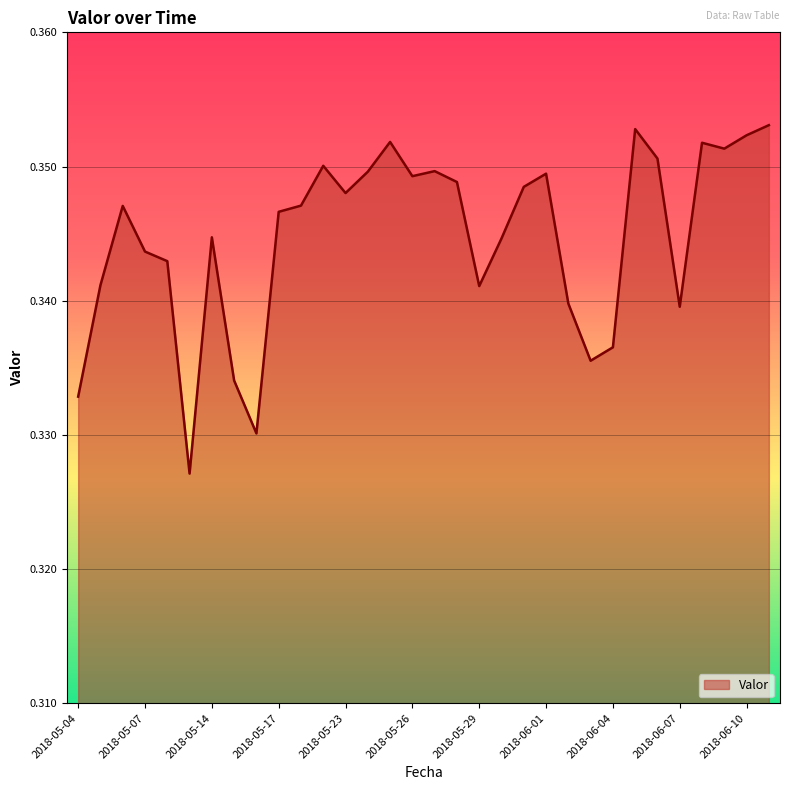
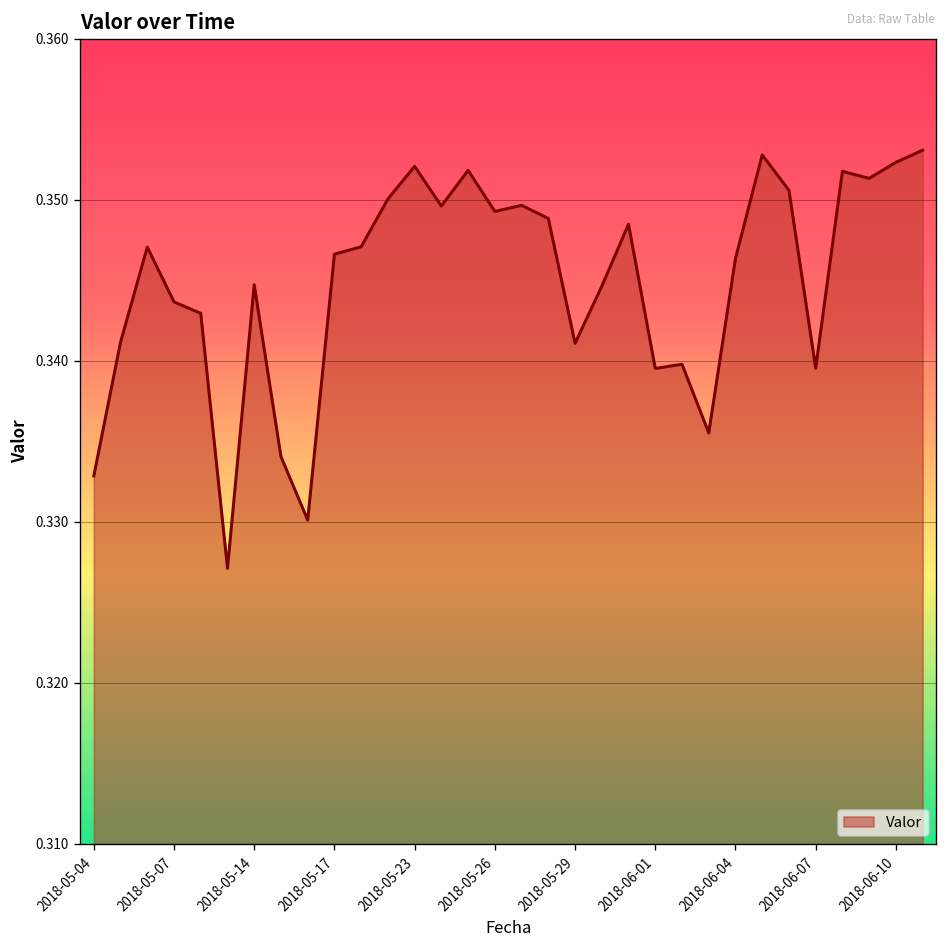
  {
    "2018-05-04": 0.3329,
    "2018-05-07": 0.3437,
    "2018-05-14": 0.3447,
    "2018-05-17": 0.3466,
-   "2018-05-23": 0.3480,
+   "2018-05-23": 0.3521,
    "2018-05-26": 0.3493,
    "2018-05-29": 0.3411,
-   "2018-06-01": 0.3495,
-   "2018-06-04": 0.3365,
+   "2018-06-01": 0.3395,
+   "2018-06-04": 0.3464,
    "2018-06-07": 0.3395,
    "2018-06-10": 0.3523
  }
